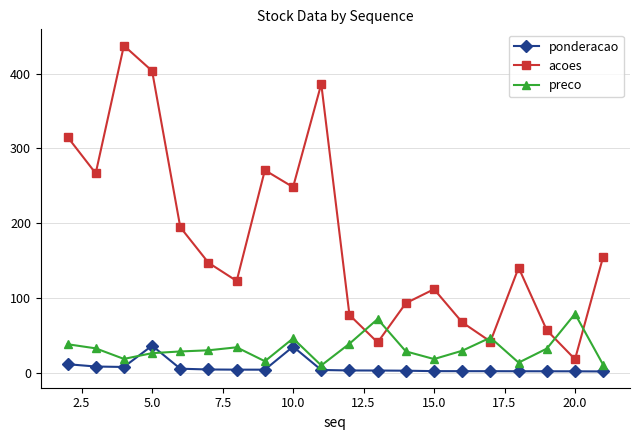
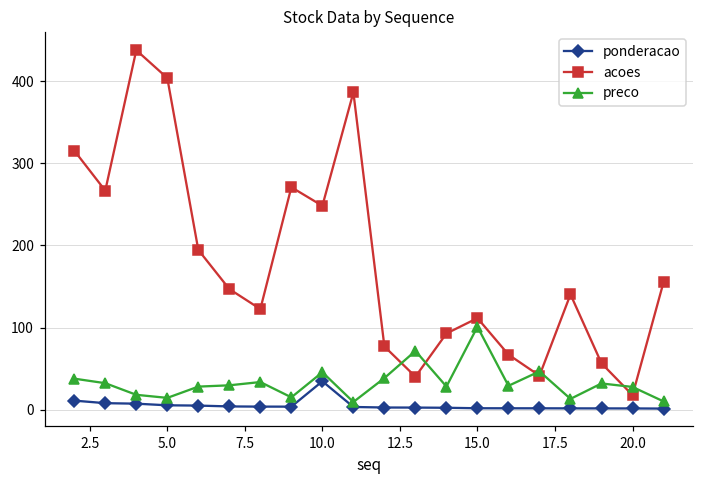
  {
    "ponderacao": {
-     "5.0": 40,
+     "5.0": 10,
      "10.0": 30,
      "15.0": 0,
      "20.0": 0
    },
    "acoes": {
      "5.0": 400,
      "10.0": 250,
      "15.0": 110,
      "20.0": 20
    },
    "preco": {
-     "5.0": 30,
+     "5.0": 10,
      "10.0": 50,
-     "15.0": 20,
-     "20.0": 80
+     "15.0": 100,
+     "20.0": 30
    }
  }
